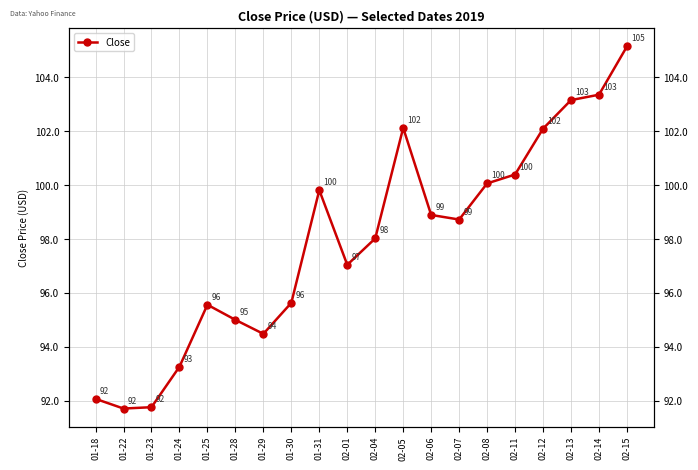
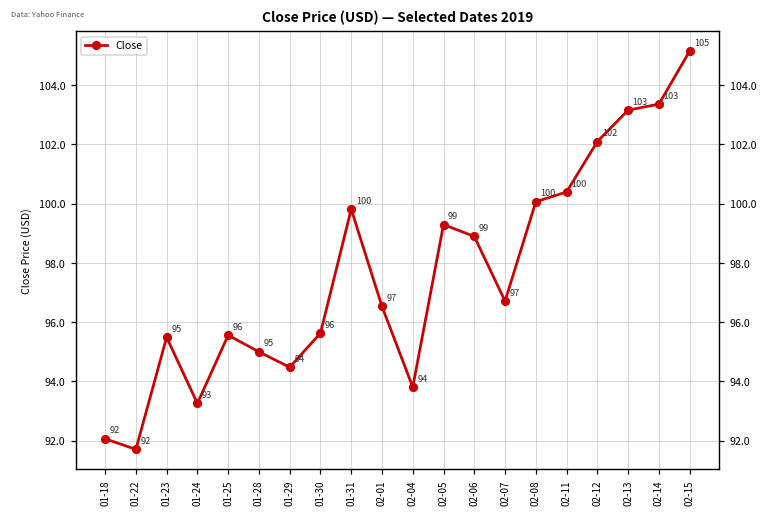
  {
    "01-18": 92,
    "01-22": 92,
-   "01-23": 92,
+   "01-23": 95,
    "01-24": 93,
    "01-25": 96,
    "01-28": 95,
    "01-29": 94,
    "01-30": 96,
    "01-31": 100,
-   "02-01": 97.0,
-   "02-04": 98,
-   "02-05": 102,
+   "02-01": 96.5,
+   "02-04": 94,
+   "02-05": 99,
    "02-06": 99,
-   "02-07": 99,
+   "02-07": 97,
    "02-08": 100,
    "02-11": 100,
    "02-12": 102,
    "02-13": 103,
    "02-14": 103,
    "02-15": 105
  }
